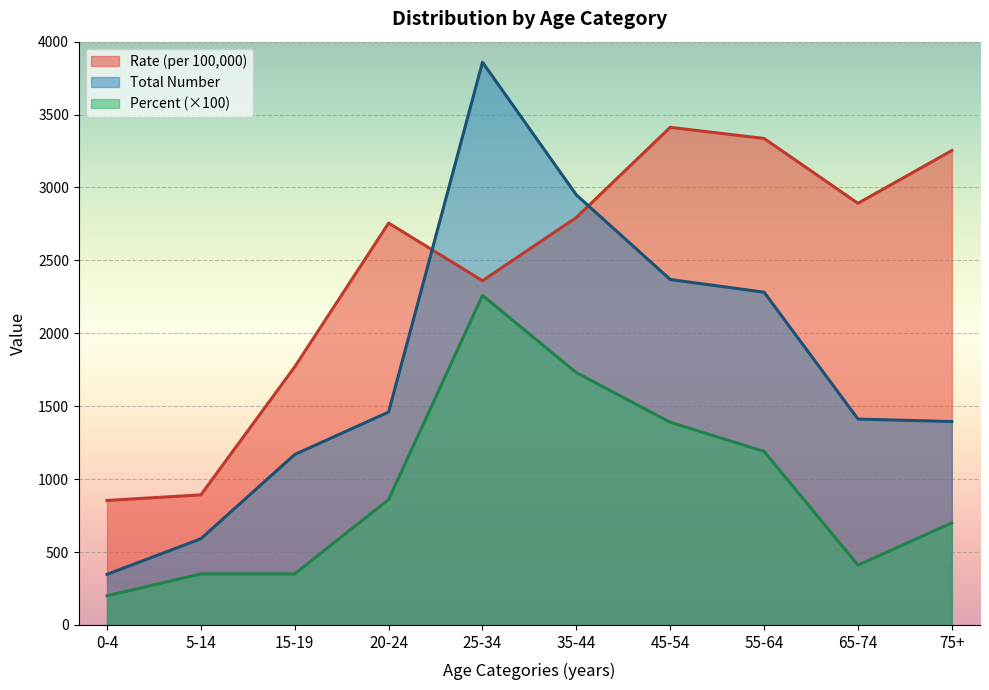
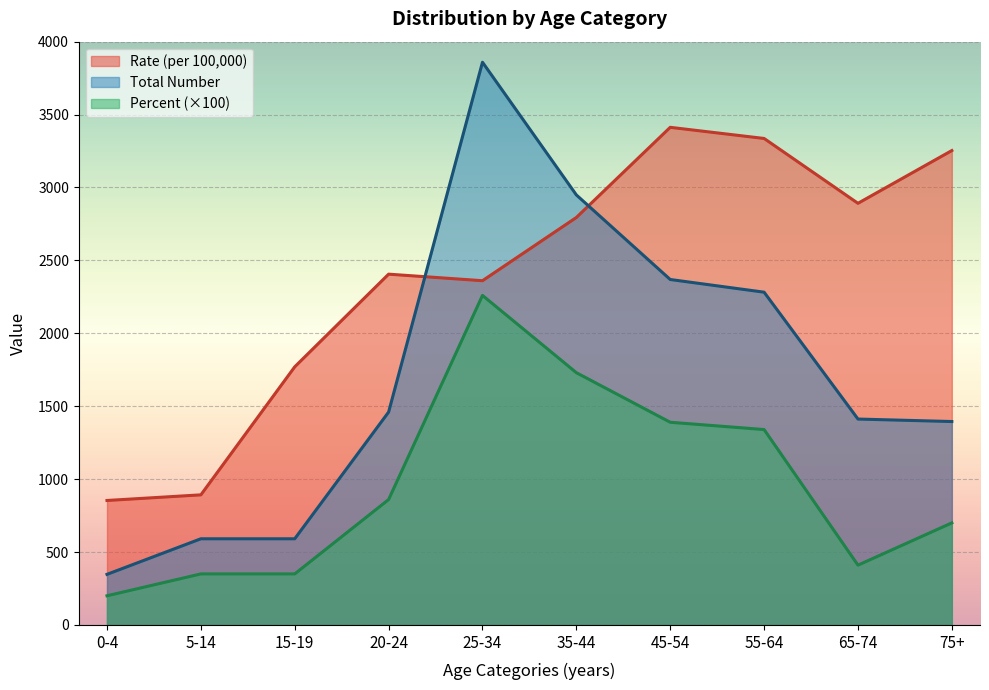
  {
    "Rate (per 100,000)": {
      "0-4": 850,
      "5-14": 890,
      "15-19": 1770,
-     "20-24": 2760,
+     "20-24": 2410,
      "25-34": 2360,
      "35-44": 2790,
      "45-54": 3410,
      "55-64": 3340,
      "65-74": 2890,
      "75+": 3250
    },
    "Total Number": {
      "0-4": 350,
      "5-14": 590,
-     "15-19": 1170,
+     "15-19": 590,
      "20-24": 1460,
      "25-34": 3860,
      "35-44": 2950,
      "45-54": 2370,
      "55-64": 2280,
      "65-74": 1410,
      "75+": 1400
    },
    "Percent (×100)": {
      "0-4": 200,
      "5-14": 350,
      "15-19": 350,
      "20-24": 860,
      "25-34": 2260,
      "35-44": 1730,
      "45-54": 1390,
-     "55-64": 1190,
+     "55-64": 1340,
      "65-74": 410,
      "75+": 700
    }
  }
